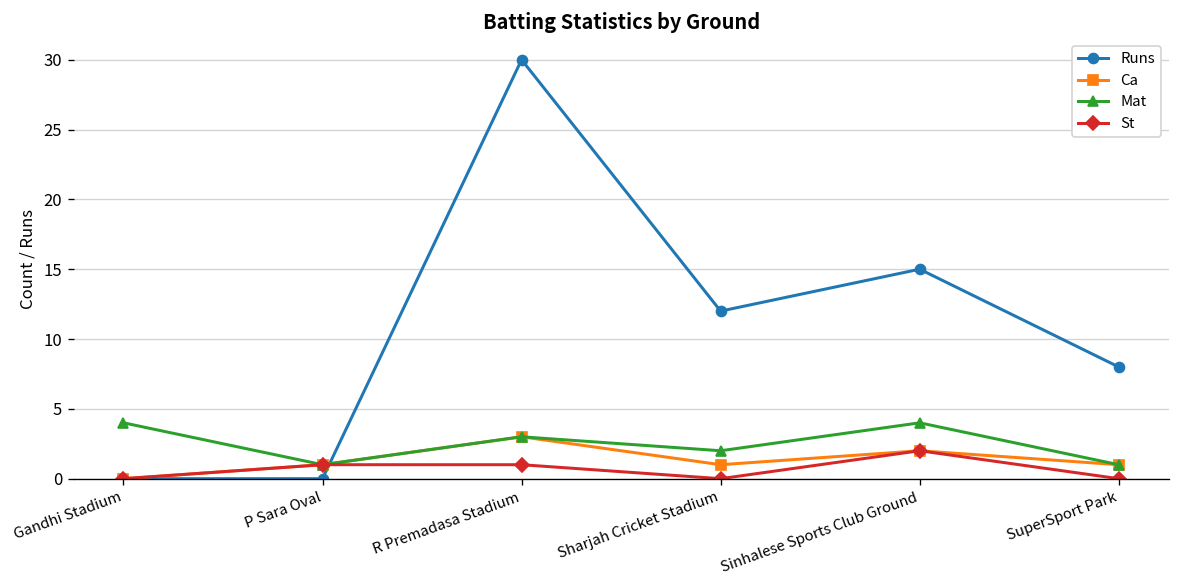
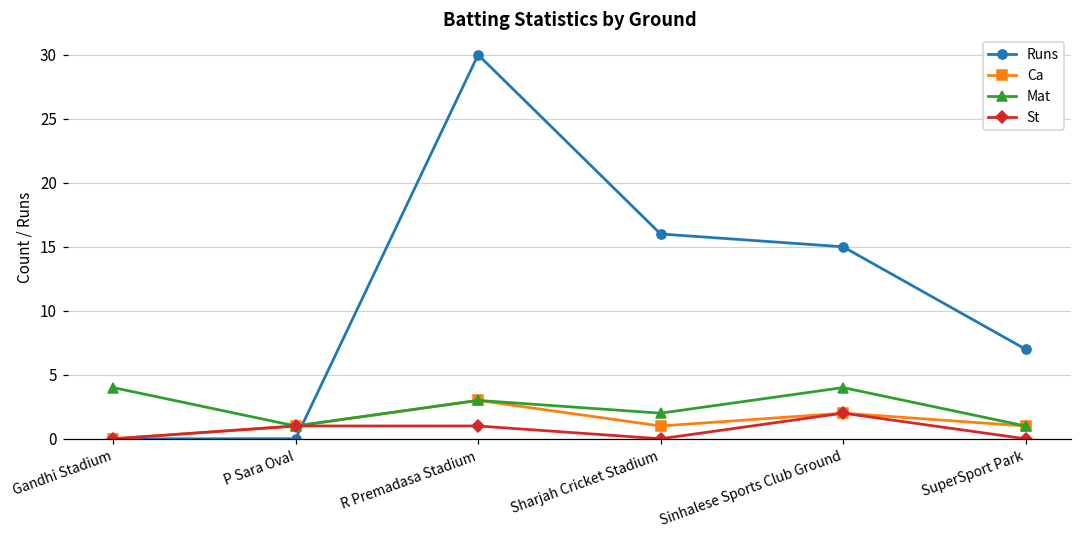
  {
    "Runs": {
      "P Sara Oval": 0,
      "R Premadasa Stadium": 30,
-     "Sharjah Cricket Stadium": 12,
+     "Sharjah Cricket Stadium": 16,
      "Sinhalese Sports Club Ground": 15,
-     "SuperSport Park": 8
+     "SuperSport Park": 7
    },
    "Ca": {
      "Sharjah Cricket Stadium": 1
    },
    "Mat": {
      "Gandhi Stadium": 4,
      "Sharjah Cricket Stadium": 2,
      "Sinhalese Sports Club Ground": 4
    },
    "St": {
      "R Premadasa Stadium": 1,
      "Sharjah Cricket Stadium": 0,
      "SuperSport Park": 0
    }
  }
